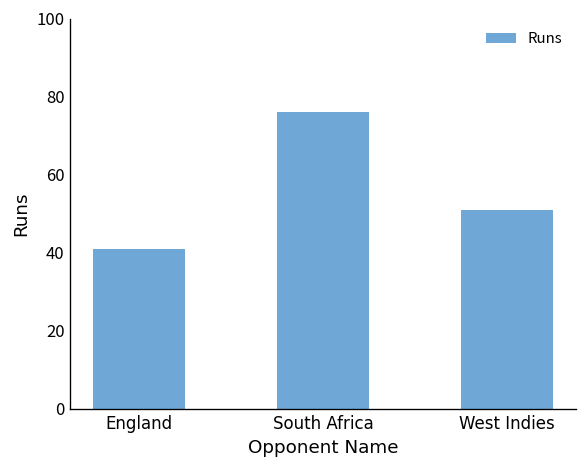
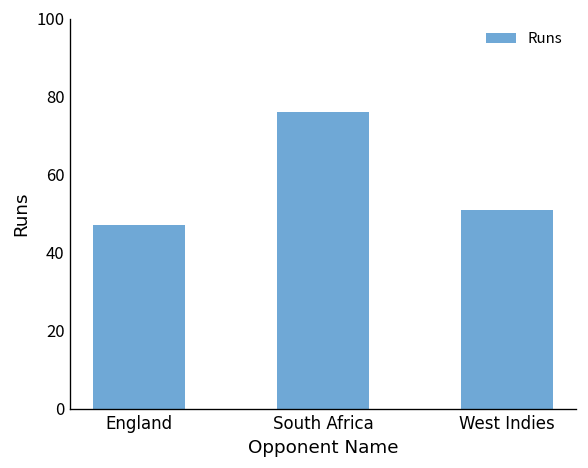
  {
-   "England": 41,
+   "England": 47,
    "South Africa": 76,
    "West Indies": 51
  }
